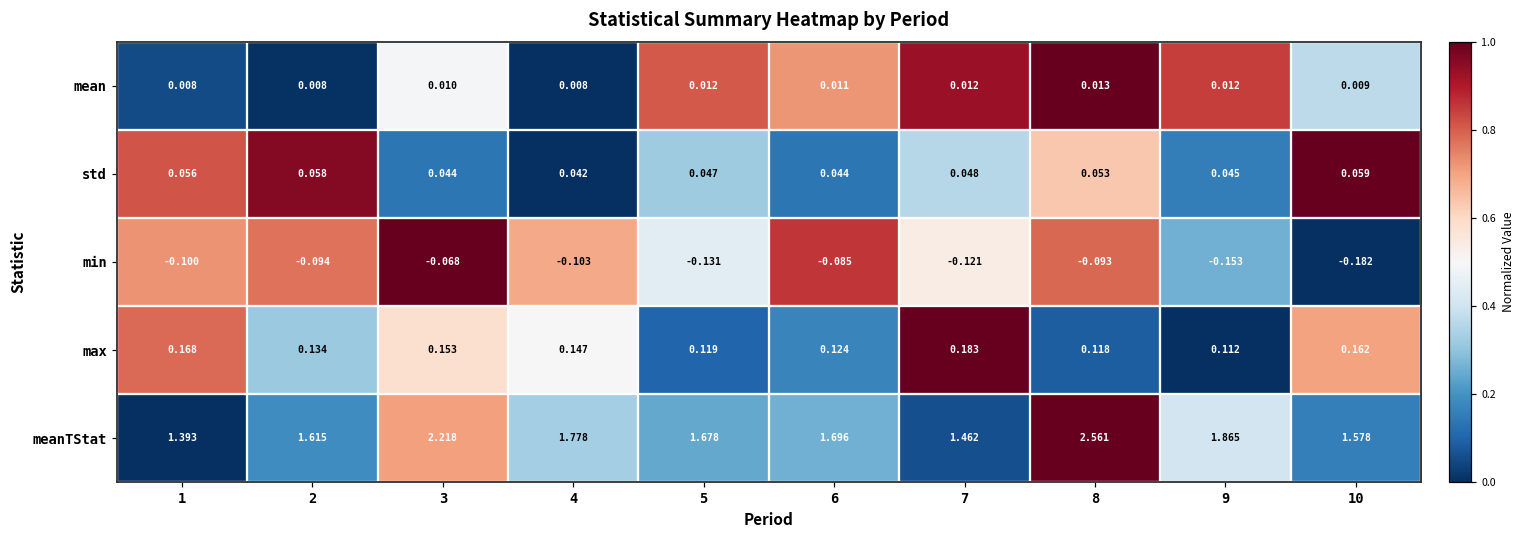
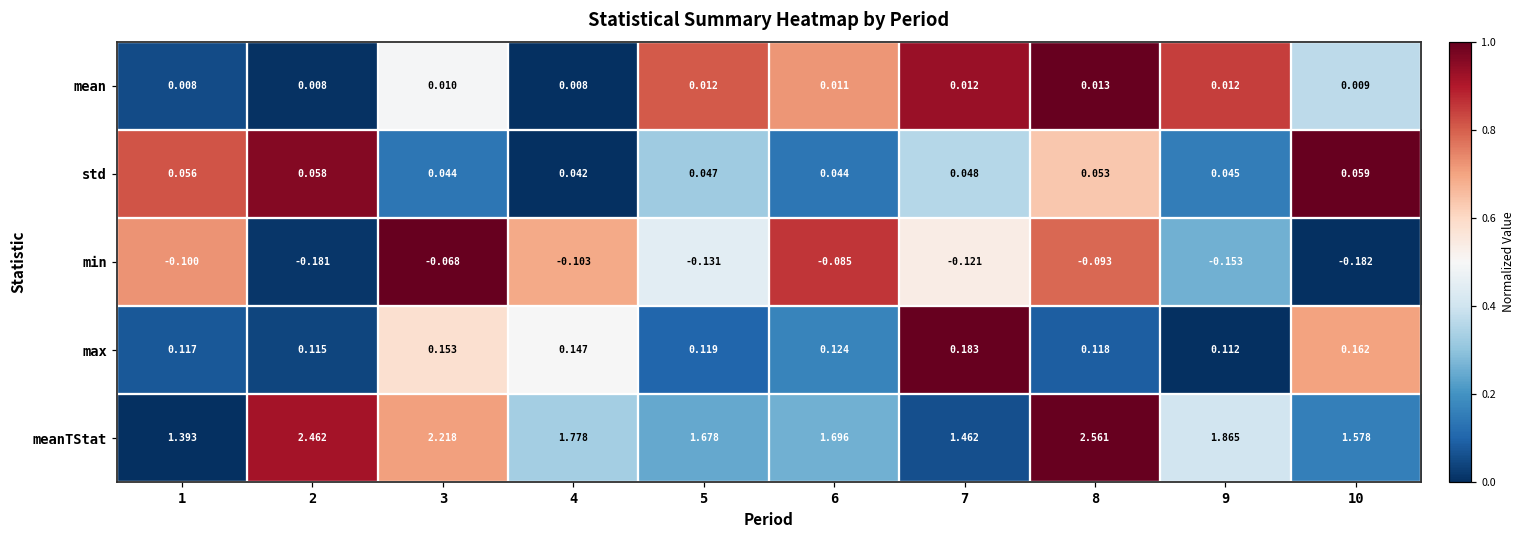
  {
    "mean": {
      "1": 0.008,
      "2": 0.008,
      "3": 0.010,
      "4": 0.008,
      "5": 0.012,
      "6": 0.011,
      "7": 0.012,
      "8": 0.013,
      "9": 0.012,
      "10": 0.009
    },
    "std": {
      "1": 0.056,
      "2": 0.058,
      "3": 0.044,
      "4": 0.042,
      "5": 0.047,
      "6": 0.044,
      "7": 0.048,
      "8": 0.053,
      "9": 0.045,
      "10": 0.059
    },
    "min": {
      "1": -0.100,
-     "2": -0.094,
+     "2": -0.181,
      "3": -0.068,
      "4": -0.103,
      "5": -0.131,
      "6": -0.085,
      "7": -0.121,
      "8": -0.093,
      "9": -0.153,
      "10": -0.182
    },
    "max": {
-     "1": 0.168,
-     "2": 0.134,
+     "1": 0.117,
+     "2": 0.115,
      "3": 0.153,
      "4": 0.147,
      "5": 0.119,
      "6": 0.124,
      "7": 0.183,
      "8": 0.118,
      "9": 0.112,
      "10": 0.162
    },
    "meanTStat": {
      "1": 1.393,
-     "2": 1.615,
+     "2": 2.462,
      "3": 2.218,
      "4": 1.778,
      "5": 1.678,
      "6": 1.696,
      "7": 1.462,
      "8": 2.561,
      "9": 1.865,
      "10": 1.578
    }
  }
